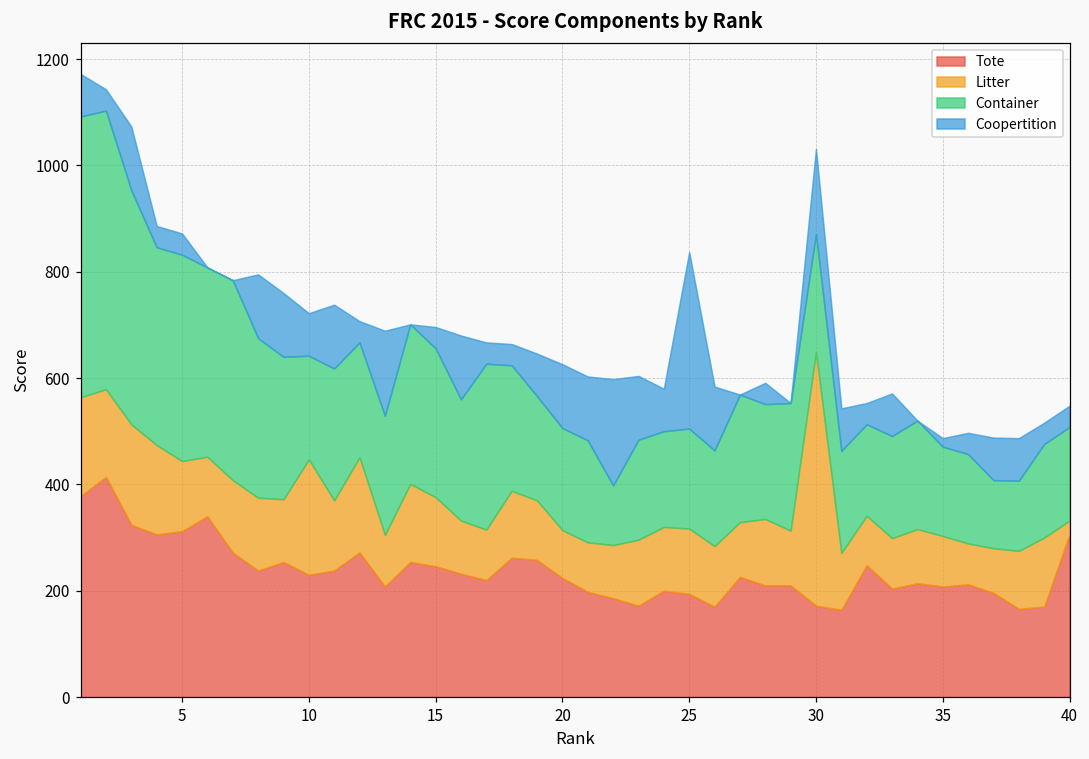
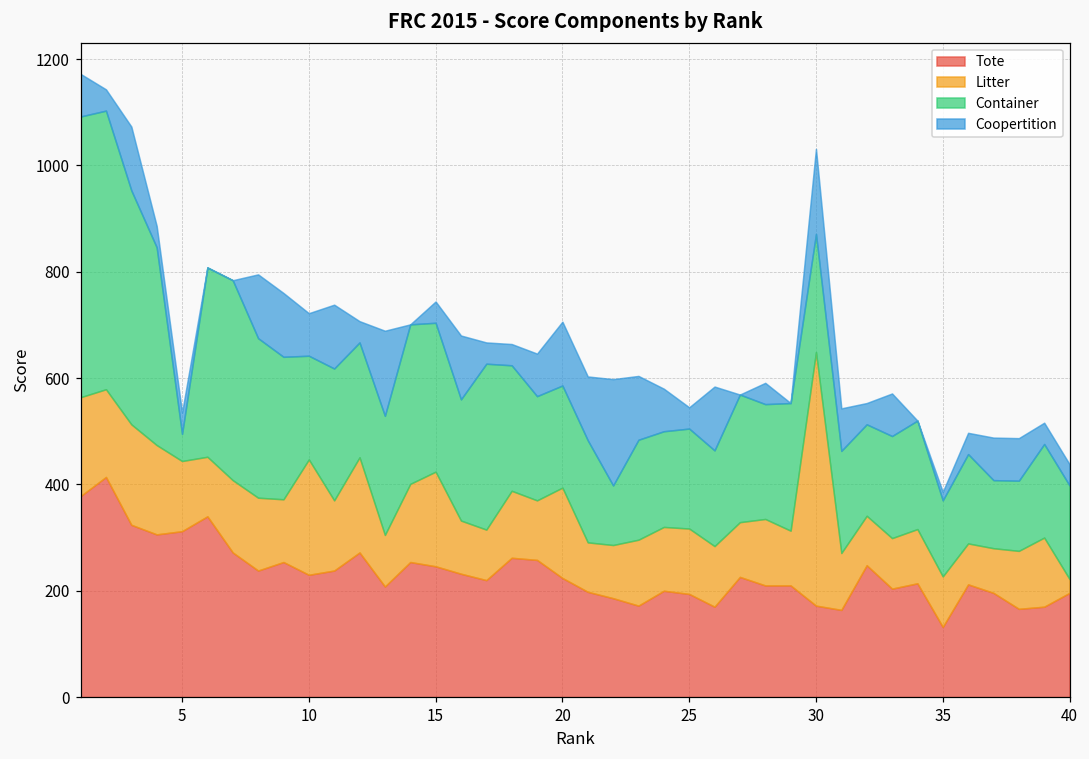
  {
    "Tote": {
      "5": 310,
      "10": 230,
      "15": 250,
      "20": 220,
      "25": 190,
      "30": 170,
-     "35": 210,
-     "40": 310
+     "35": 130,
+     "40": 200
    },
    "Litter": {
      "5": 130,
      "10": 220,
-     "15": 130,
-     "20": 90,
+     "15": 180,
+     "20": 170,
      "25": 120,
      "30": 480,
      "35": 100,
      "40": 30
    },
    "Container": {
-     "5": 390,
+     "5": 50,
      "10": 200,
      "15": 280,
      "20": 190,
      "25": 190,
      "30": 220,
-     "35": 170,
+     "35": 140,
      "40": 180
    },
    "Coopertition": {
      "5": 40,
      "10": 80,
      "15": 40,
      "20": 120,
-     "25": 330,
+     "25": 40,
      "30": 160,
      "35": 20,
      "40": 40
    }
  }
